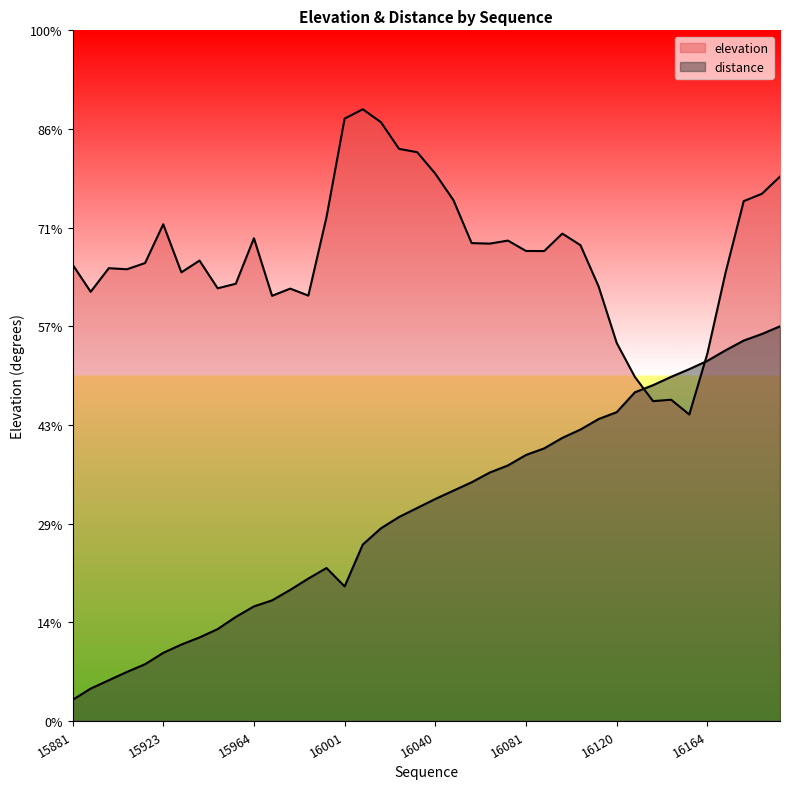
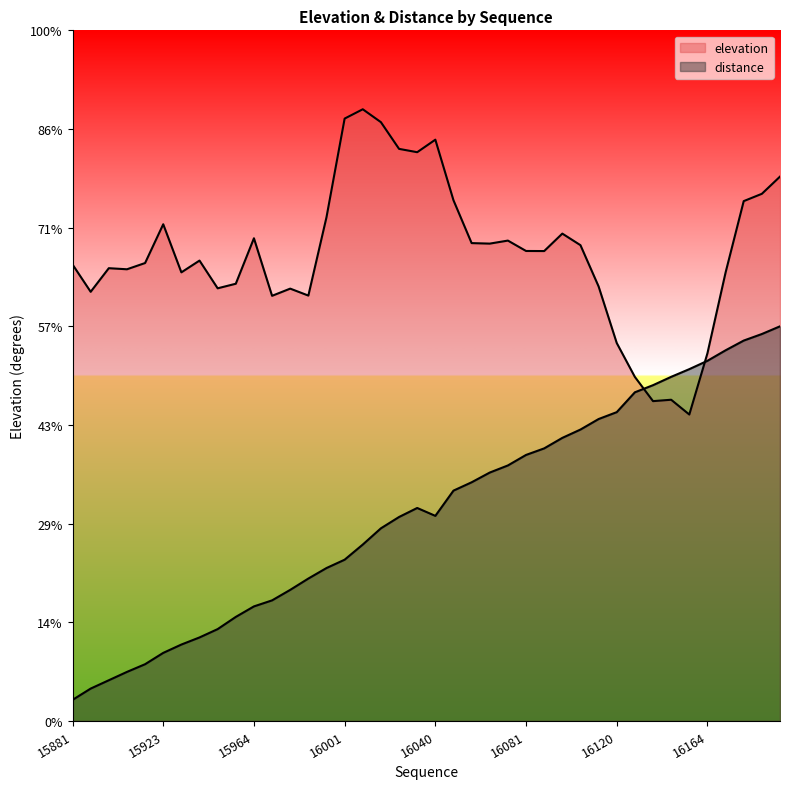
  {
    "elevation": {
      "15881": "66%",
      "15923": "72%",
      "15964": "70%",
      "16001": "87%",
-     "16040": "79%",
+     "16040": "84%",
      "16081": "68%",
      "16120": "55%",
      "16164": "53%"
    },
    "distance": {
      "15881": "3%",
      "15923": "10%",
      "15964": "17%",
-     "16001": "19%",
-     "16040": "32%",
+     "16001": "23%",
+     "16040": "30%",
      "16081": "39%",
      "16120": "45%",
      "16164": "52%"
    }
  }
